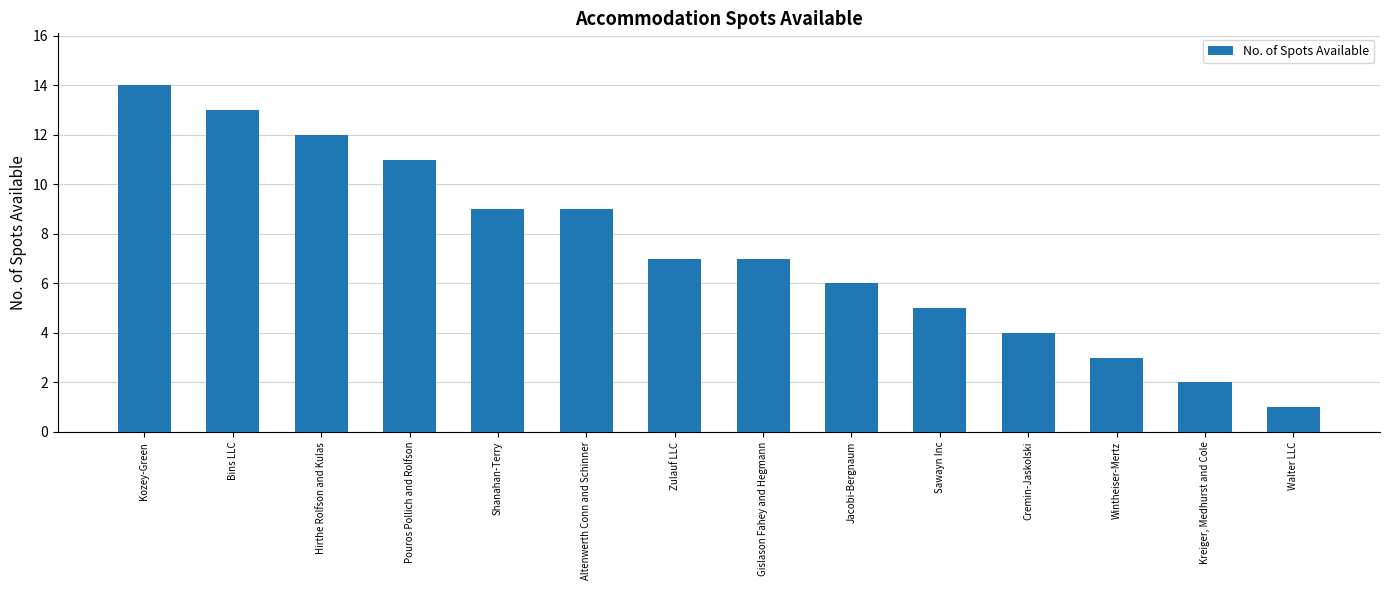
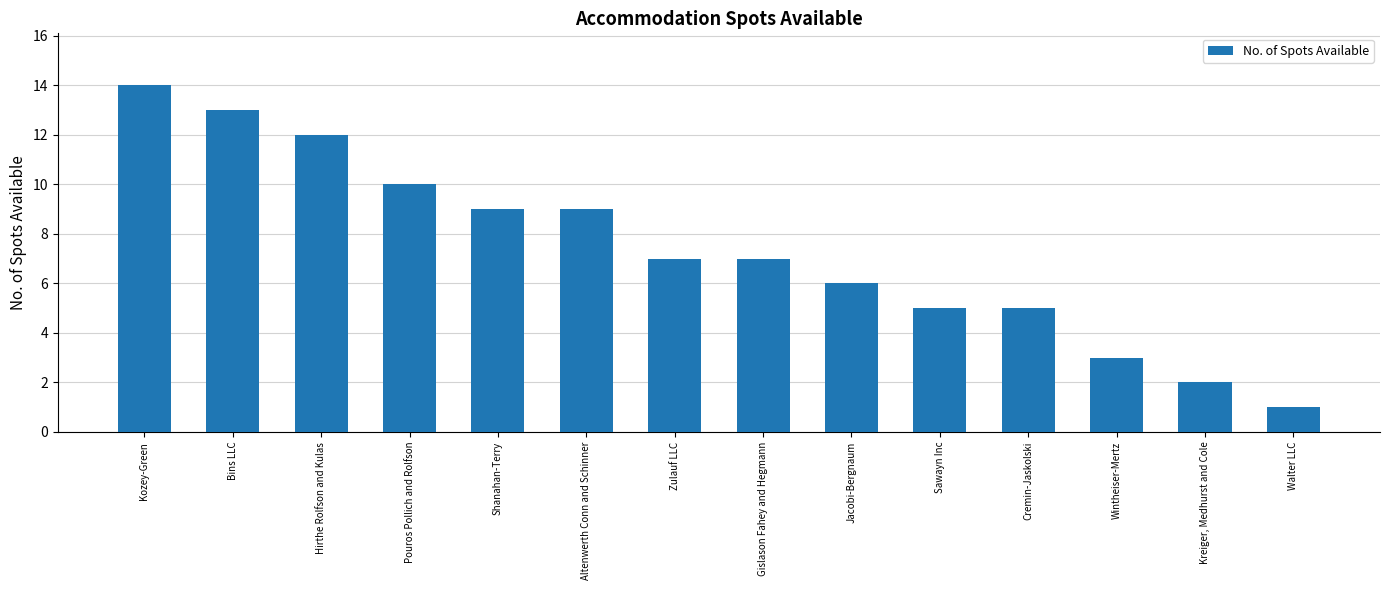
  {
    "Kozey-Green": 14.0,
    "Bins LLC": 13.0,
    "Hirthe Rolfson and Kulas": 12.0,
-   "Pouros Pollich and Rolfson": 11.0,
+   "Pouros Pollich and Rolfson": 10.0,
    "Shanahan-Terry": 9.0,
    "Altenwerth Conn and Schinner": 9.0,
    "Zulauf LLC": 7.0,
    "Gislason Fahey and Hegmann": 7.0,
    "Jacobi-Bergnaum": 6.0,
    "Sawayn Inc": 5.0,
-   "Cremin-Jaskolski": 4.0,
+   "Cremin-Jaskolski": 5.0,
    "Wintheiser-Mertz": 3.0,
    "Kreiger, Medhurst and Cole": 2.0,
    "Walter LLC": 1.0
  }
